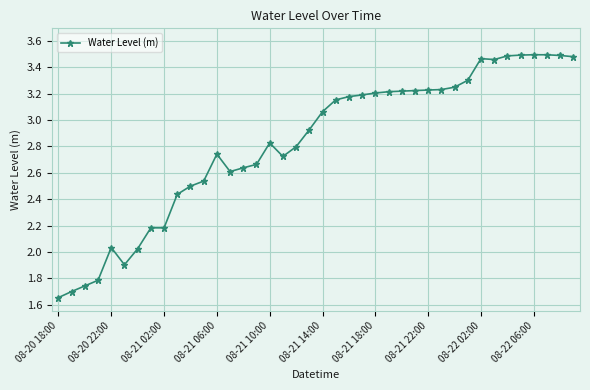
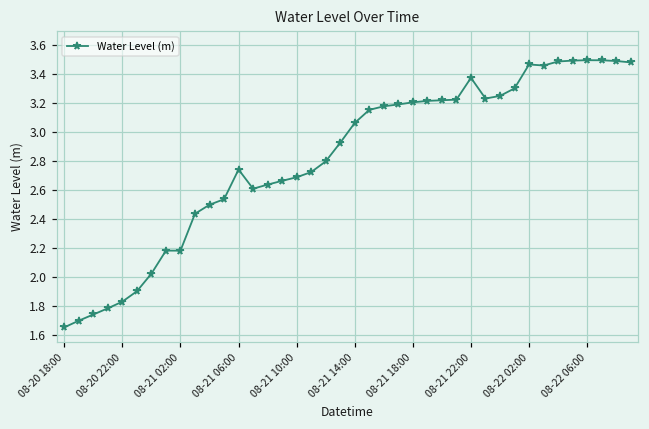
  {
    "08-20 18:00": 1.66,
-   "08-20 22:00": 2.03,
+   "08-20 22:00": 1.83,
    "08-21 02:00": 2.18,
    "08-21 06:00": 2.74,
-   "08-21 10:00": 2.83,
+   "08-21 10:00": 2.69,
    "08-21 14:00": 3.06,
    "08-21 18:00": 3.20,
-   "08-21 22:00": 3.23,
+   "08-21 22:00": 3.37,
    "08-22 02:00": 3.47,
    "08-22 06:00": 3.49
  }
